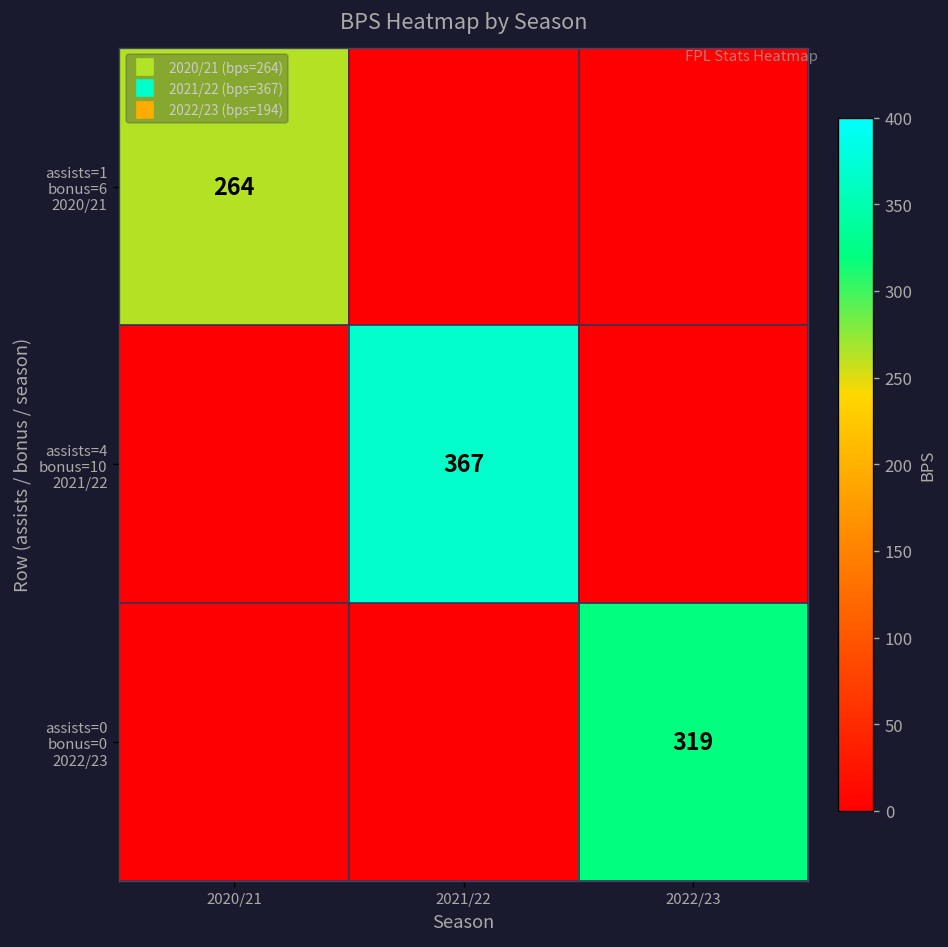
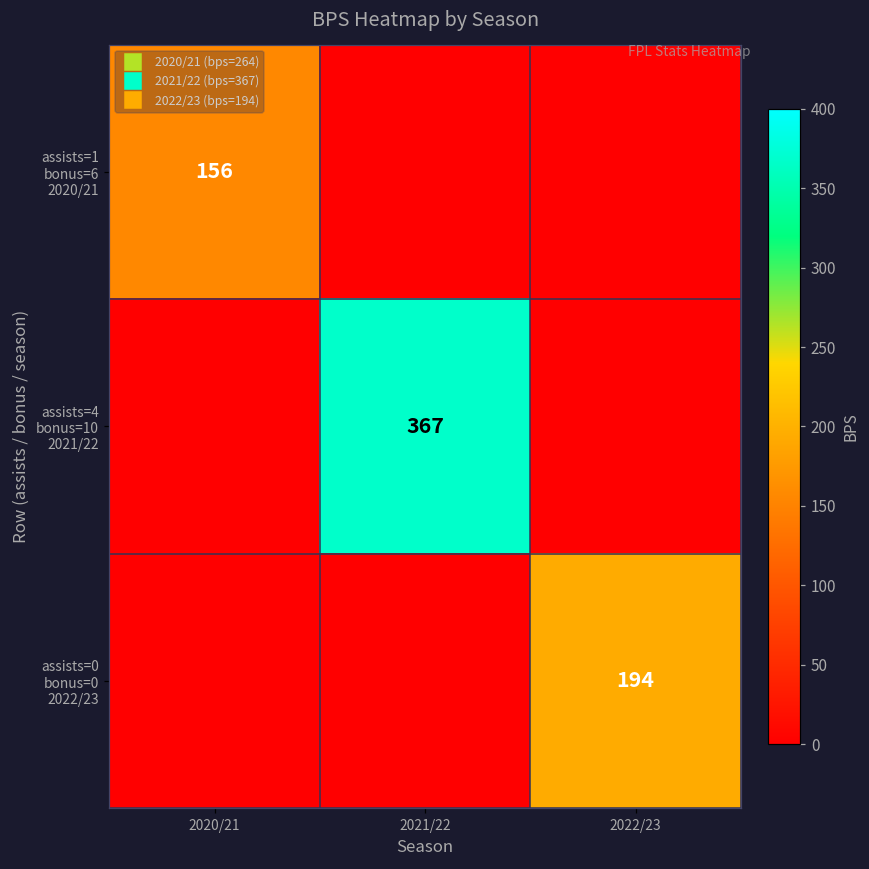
  {
    "assists=1 bonus=6 2020/21": {
-     "2020/21": 264
+     "2020/21": 156
    },
    "assists=4 bonus=10 2021/22": {
      "2021/22": 367
    },
    "assists=0 bonus=0 2022/23": {
-     "2022/23": 319
+     "2022/23": 194
    }
  }
